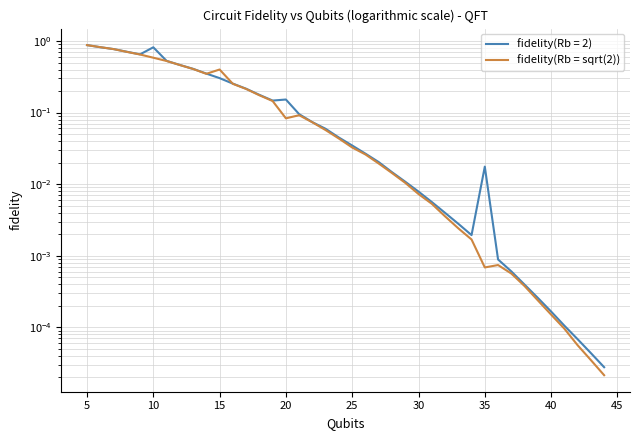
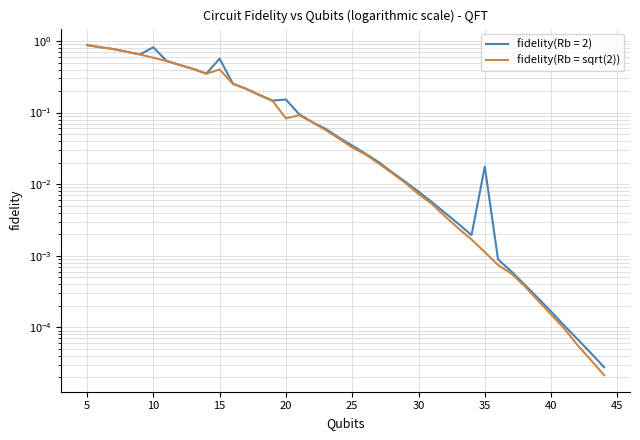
  {
    "fidelity(Rb = 2)": {
      "10": 0.8,
-     "15": 0.30,
+     "15": 0.6,
      "20": 0.15,
      "35": 0.018,
      "40": 0.00017
    },
    "fidelity(Rb = sqrt(2))": {
      "10": 0.6,
      "15": 0.4,
      "20": 0.08,
-     "35": 0.0007,
+     "35": 0.0011,
      "40": 0.00015
    }
  }
